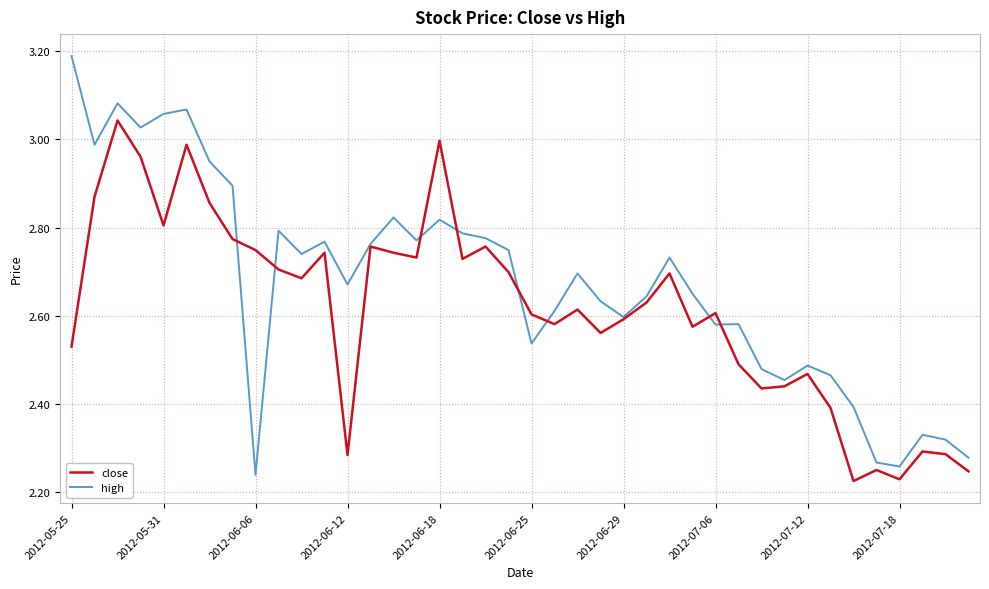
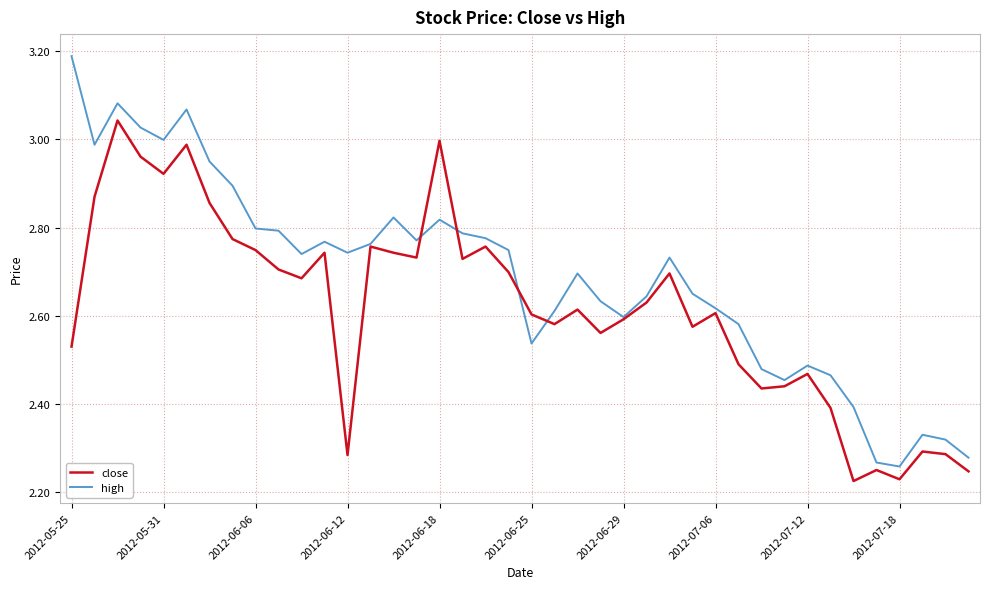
  {
    "close": {
      "2012-05-25": 2.53,
-     "2012-05-31": 2.81,
+     "2012-05-31": 2.92,
      "2012-06-06": 2.75,
      "2012-06-12": 2.28,
      "2012-06-18": 3.00,
      "2012-06-25": 2.60,
      "2012-07-06": 2.61,
      "2012-07-12": 2.47,
      "2012-07-18": 2.23
    },
    "high": {
      "2012-05-25": 3.19,
-     "2012-05-31": 3.06,
-     "2012-06-06": 2.24,
-     "2012-06-12": 2.67,
+     "2012-05-31": 3.00,
+     "2012-06-06": 2.80,
+     "2012-06-12": 2.74,
      "2012-06-18": 2.82,
      "2012-06-25": 2.54,
-     "2012-07-06": 2.58,
+     "2012-07-06": 2.62,
      "2012-07-12": 2.49,
      "2012-07-18": 2.26
    }
  }
